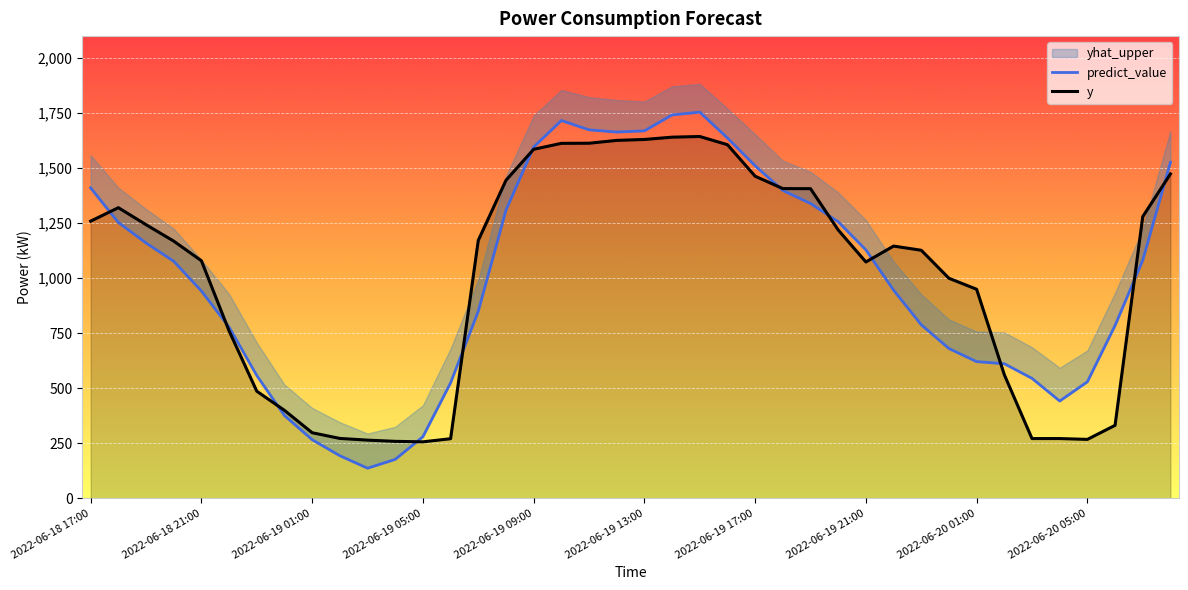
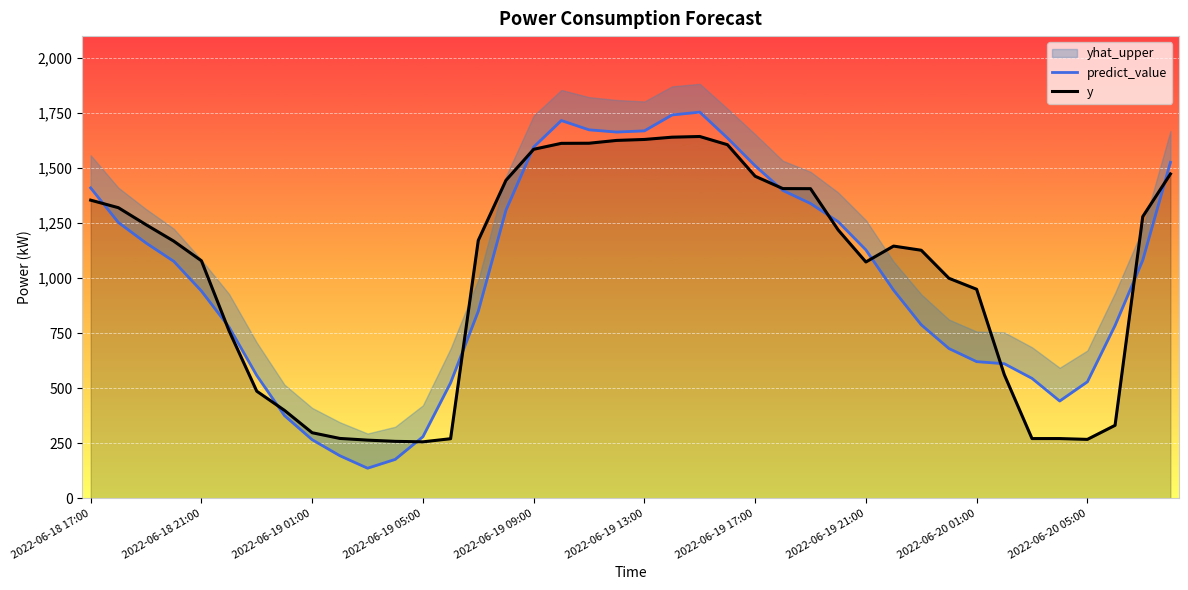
  {
    "y": {
-     "2022-06-18 17:00": "1,260",
+     "2022-06-18 17:00": "1,350",
      "2022-06-19 01:00": "300",
      "2022-06-19 05:00": "260",
      "2022-06-19 13:00": "1,630",
      "2022-06-19 17:00": "1,460",
      "2022-06-19 21:00": "1,070",
      "2022-06-20 01:00": "950",
      "2022-06-20 05:00": "270"
    }
  }
